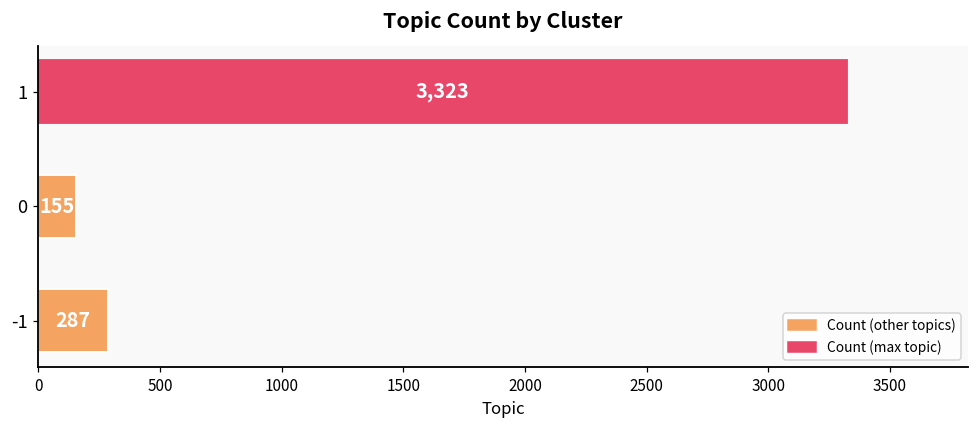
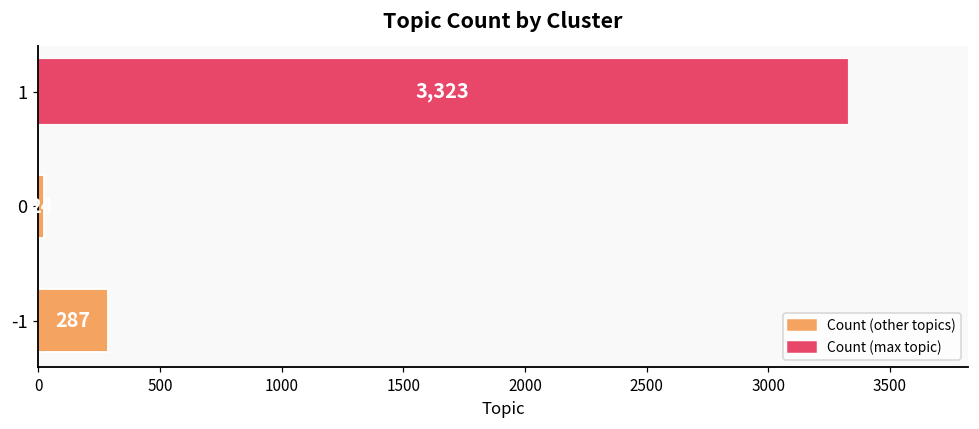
  {
-   "0": 160
+   "0": 20
  }
